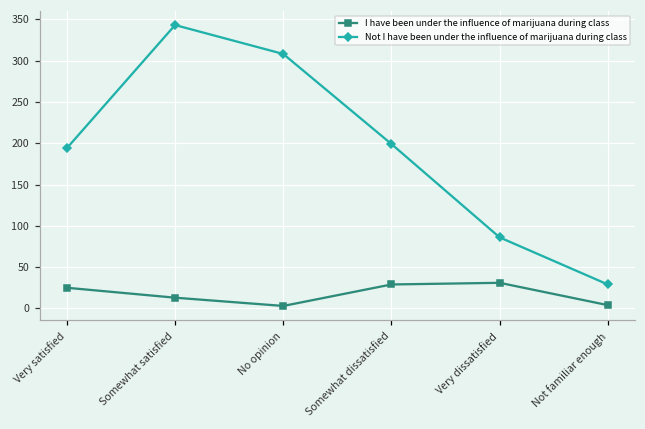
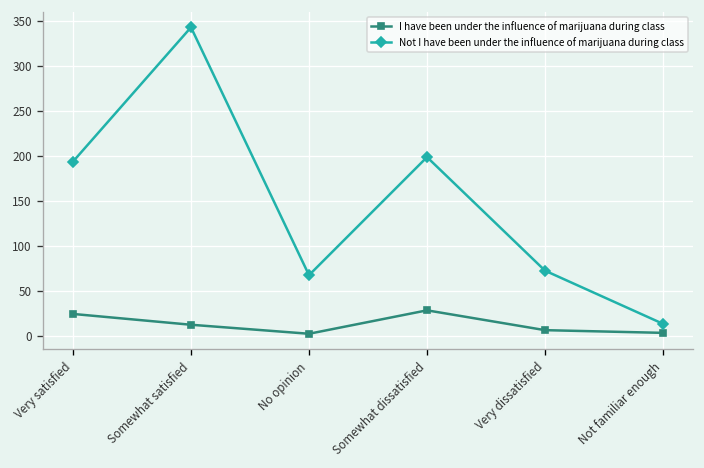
  {
    "I have been under the influence of marijuana during class": {
      "Very satisfied": 30,
      "Somewhat satisfied": 10,
      "No opinion": 0,
      "Somewhat dissatisfied": 30,
-     "Very dissatisfied": 30,
+     "Very dissatisfied": 10,
      "Not familiar enough": 0
    },
    "Not I have been under the influence of marijuana during class": {
      "Very satisfied": 190,
      "Somewhat satisfied": 340,
-     "No opinion": 310,
+     "No opinion": 70,
      "Somewhat dissatisfied": 200,
-     "Very dissatisfied": 90,
-     "Not familiar enough": 30
+     "Very dissatisfied": 70,
+     "Not familiar enough": 10
    }
  }
